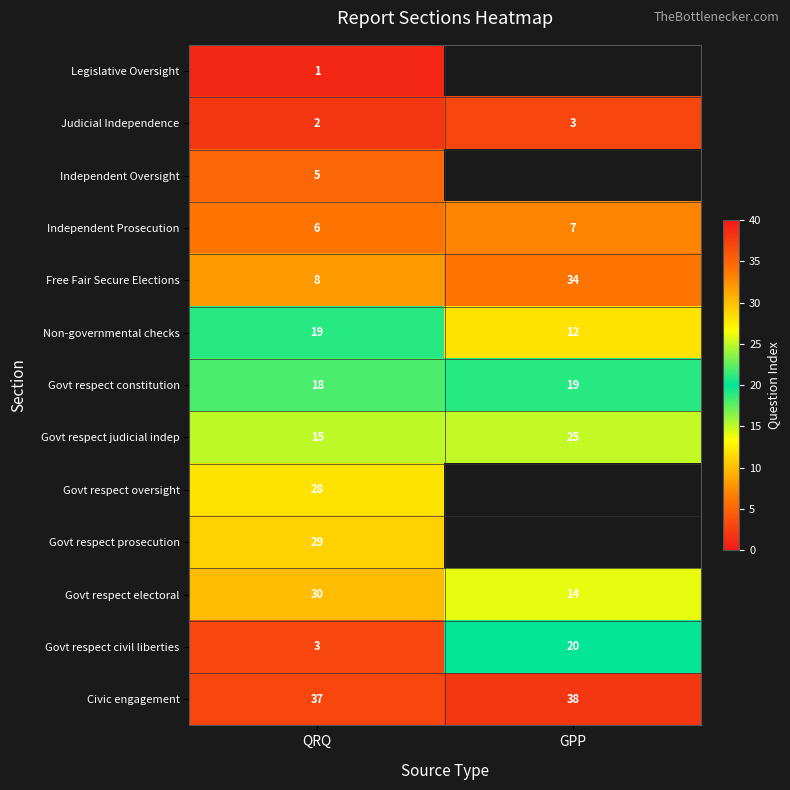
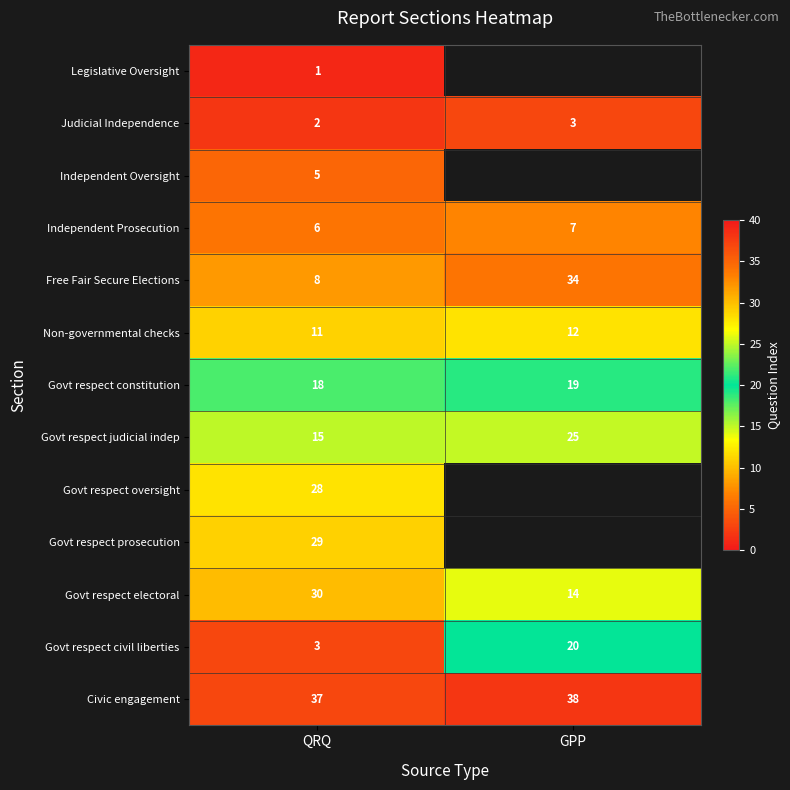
  {
    "Legislative Oversight": {
      "QRQ": 1
    },
    "Judicial Independence": {
      "QRQ": 2,
      "GPP": 3
    },
    "Independent Oversight": {
      "QRQ": 5
    },
    "Independent Prosecution": {
      "QRQ": 6,
      "GPP": 7
    },
    "Free Fair Secure Elections": {
      "QRQ": 8,
      "GPP": 34
    },
    "Non-governmental checks": {
-     "QRQ": 19,
+     "QRQ": 11,
      "GPP": 12
    },
    "Govt respect constitution": {
      "QRQ": 18,
      "GPP": 19
    },
    "Govt respect judicial indep": {
      "QRQ": 15,
      "GPP": 25
    },
    "Govt respect oversight": {
      "QRQ": 28
    },
    "Govt respect prosecution": {
      "QRQ": 29
    },
    "Govt respect electoral": {
      "QRQ": 30,
      "GPP": 14
    },
    "Govt respect civil liberties": {
      "QRQ": 3,
      "GPP": 20
    },
    "Civic engagement": {
      "QRQ": 37,
      "GPP": 38
    }
  }
